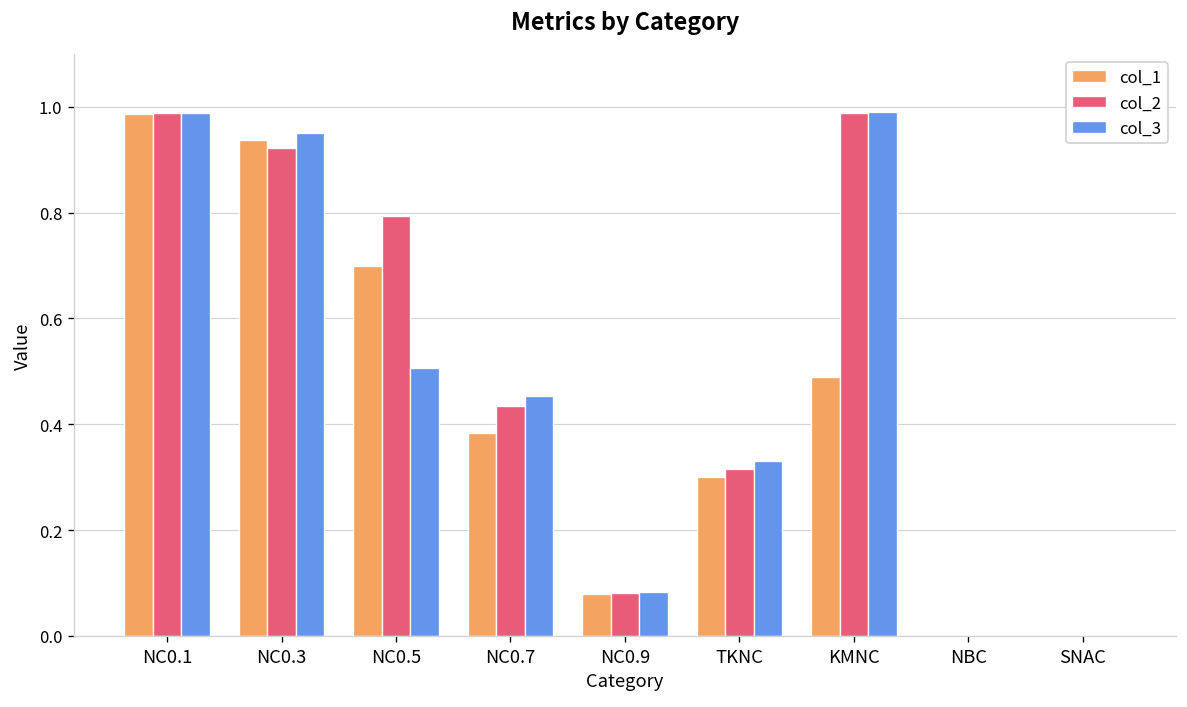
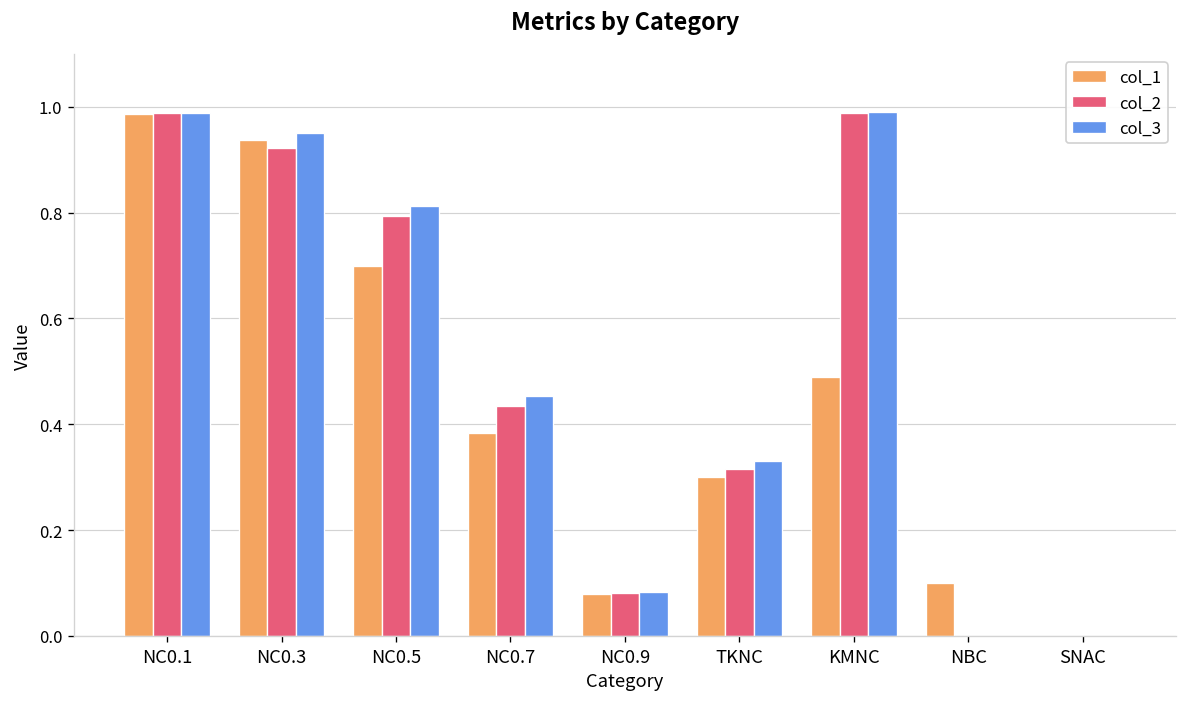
  {
    "col_1": {
      "NC0.1": 0.99,
      "NC0.3": 0.94,
      "NC0.5": 0.70,
      "NC0.7": 0.38,
      "NC0.9": 0.08,
      "TKNC": 0.30,
      "KMNC": 0.49,
-     "NBC": 0.00
+     "NBC": 0.10
    },
    "col_2": {
      "NC0.1": 0.99,
      "NC0.3": 0.92,
      "NC0.5": 0.79,
      "NC0.7": 0.44,
      "NC0.9": 0.08,
      "TKNC": 0.31,
      "KMNC": 0.99
    },
    "col_3": {
      "NC0.1": 0.99,
      "NC0.3": 0.95,
-     "NC0.5": 0.51,
+     "NC0.5": 0.81,
      "NC0.7": 0.45,
      "NC0.9": 0.08,
      "TKNC": 0.33,
      "KMNC": 0.99
    }
  }
